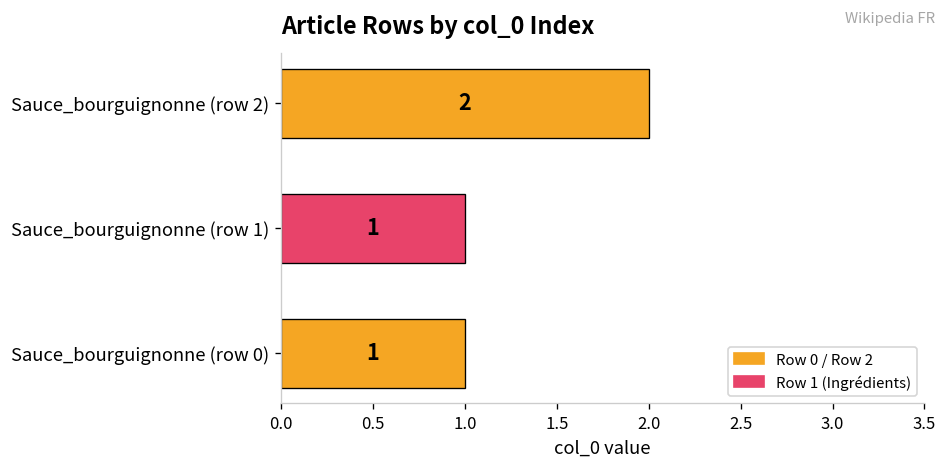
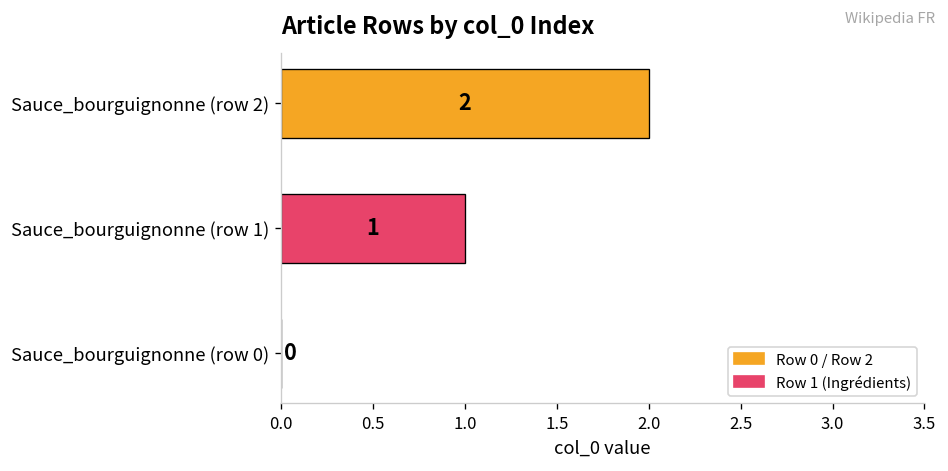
  {
    "Sauce_bourguignonne (row 2)": 2,
    "Sauce_bourguignonne (row 1)": 1,
-   "Sauce_bourguignonne (row 0)": 1
+   "Sauce_bourguignonne (row 0)": 0
  }
